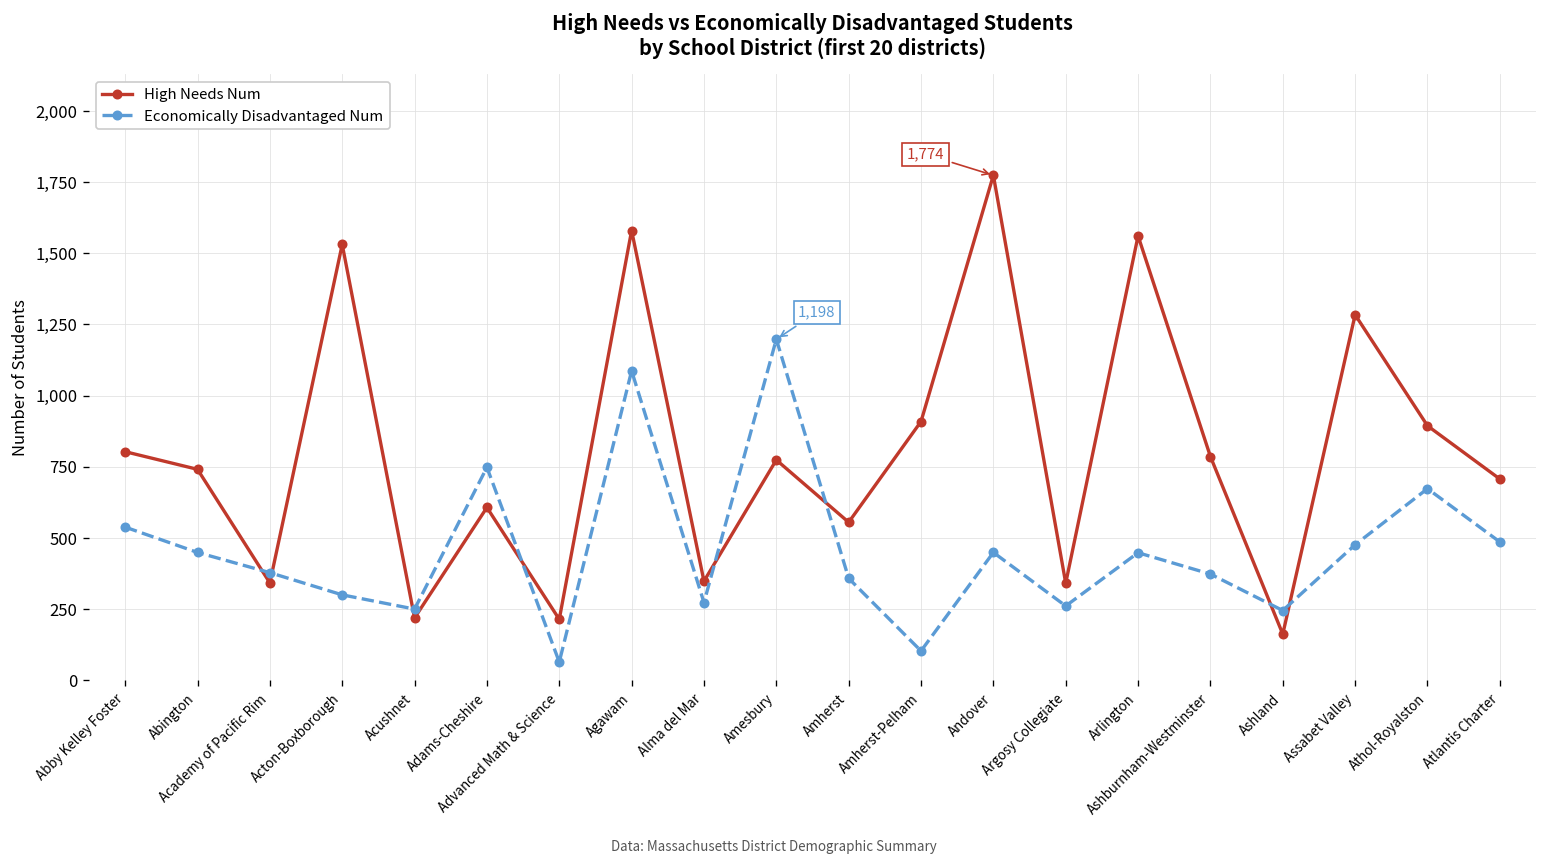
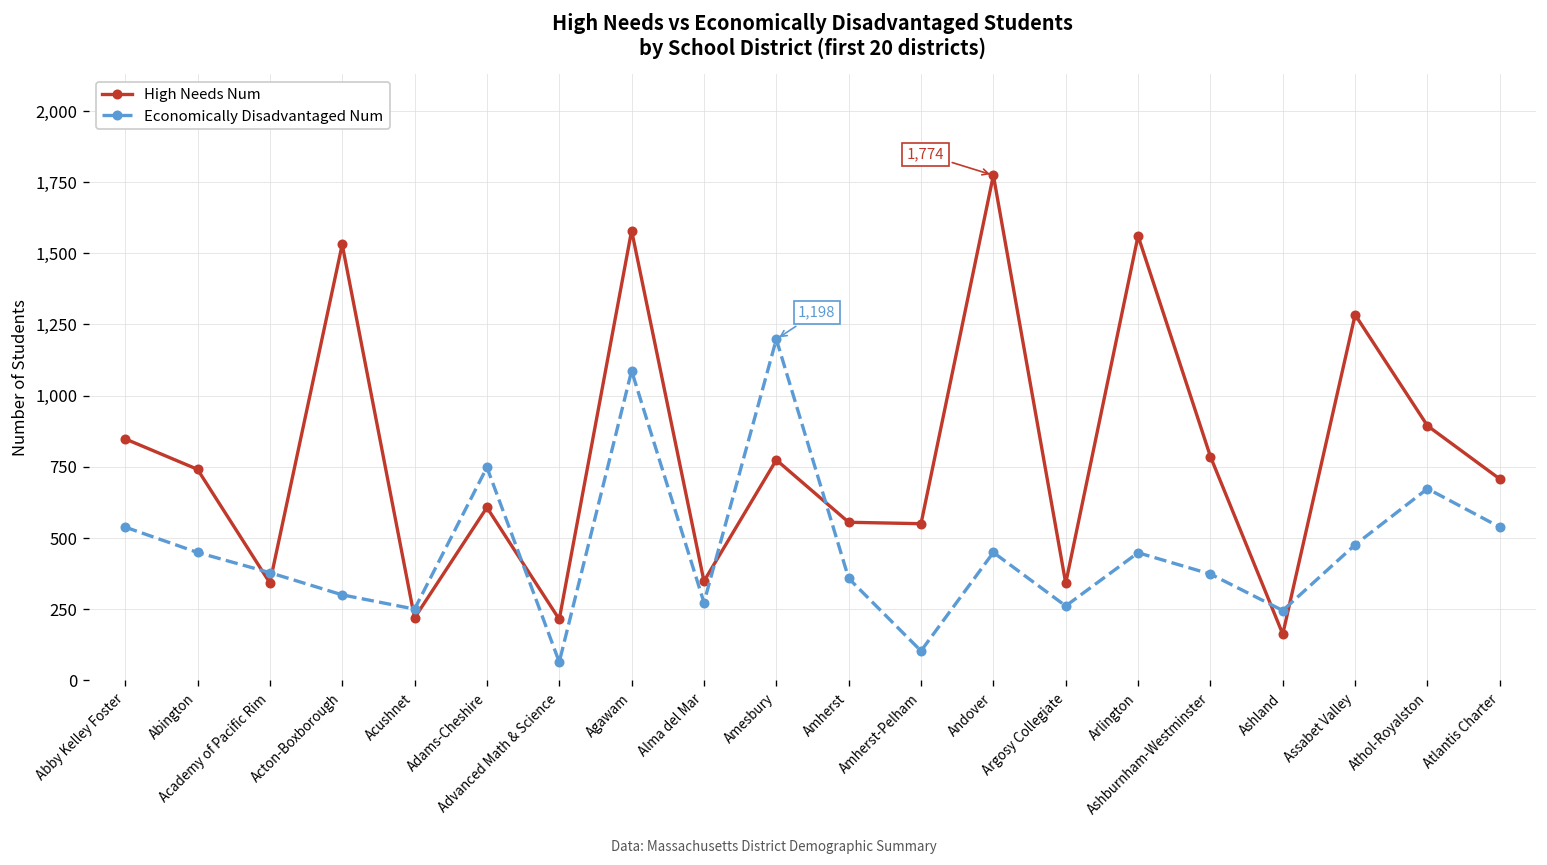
  {
    "High Needs Num": {
-     "Abby Kelley Foster": "800",
+     "Abby Kelley Foster": "850",
      "Abington": "740",
      "Academy of Pacific Rim": "340",
      "Acton-Boxborough": "1,530",
      "Acushnet": "220",
      "Adams-Cheshire": "610",
      "Advanced Math & Science": "210",
      "Agawam": "1,580",
      "Alma del Mar": "350",
      "Amesbury": "770",
      "Amherst": "560",
-     "Amherst-Pelham": "910",
+     "Amherst-Pelham": "550",
      "Argosy Collegiate": "340",
      "Arlington": "1,560",
      "Ashburnham-Westminster": "790",
      "Ashland": "160",
      "Assabet Valley": "1,280",
      "Athol-Royalston": "890",
      "Atlantis Charter": "710"
    },
    "Economically Disadvantaged Num": {
      "Abby Kelley Foster": "540",
      "Abington": "450",
      "Academy of Pacific Rim": "380",
      "Acton-Boxborough": "300",
      "Acushnet": "250",
      "Adams-Cheshire": "750",
      "Advanced Math & Science": "60",
      "Agawam": "1,090",
      "Alma del Mar": "270",
      "Amherst": "360",
      "Amherst-Pelham": "100",
      "Andover": "450",
      "Argosy Collegiate": "260",
      "Arlington": "450",
      "Ashburnham-Westminster": "370",
      "Ashland": "250",
      "Assabet Valley": "480",
      "Athol-Royalston": "670",
-     "Atlantis Charter": "490"
+     "Atlantis Charter": "540"
    }
  }
